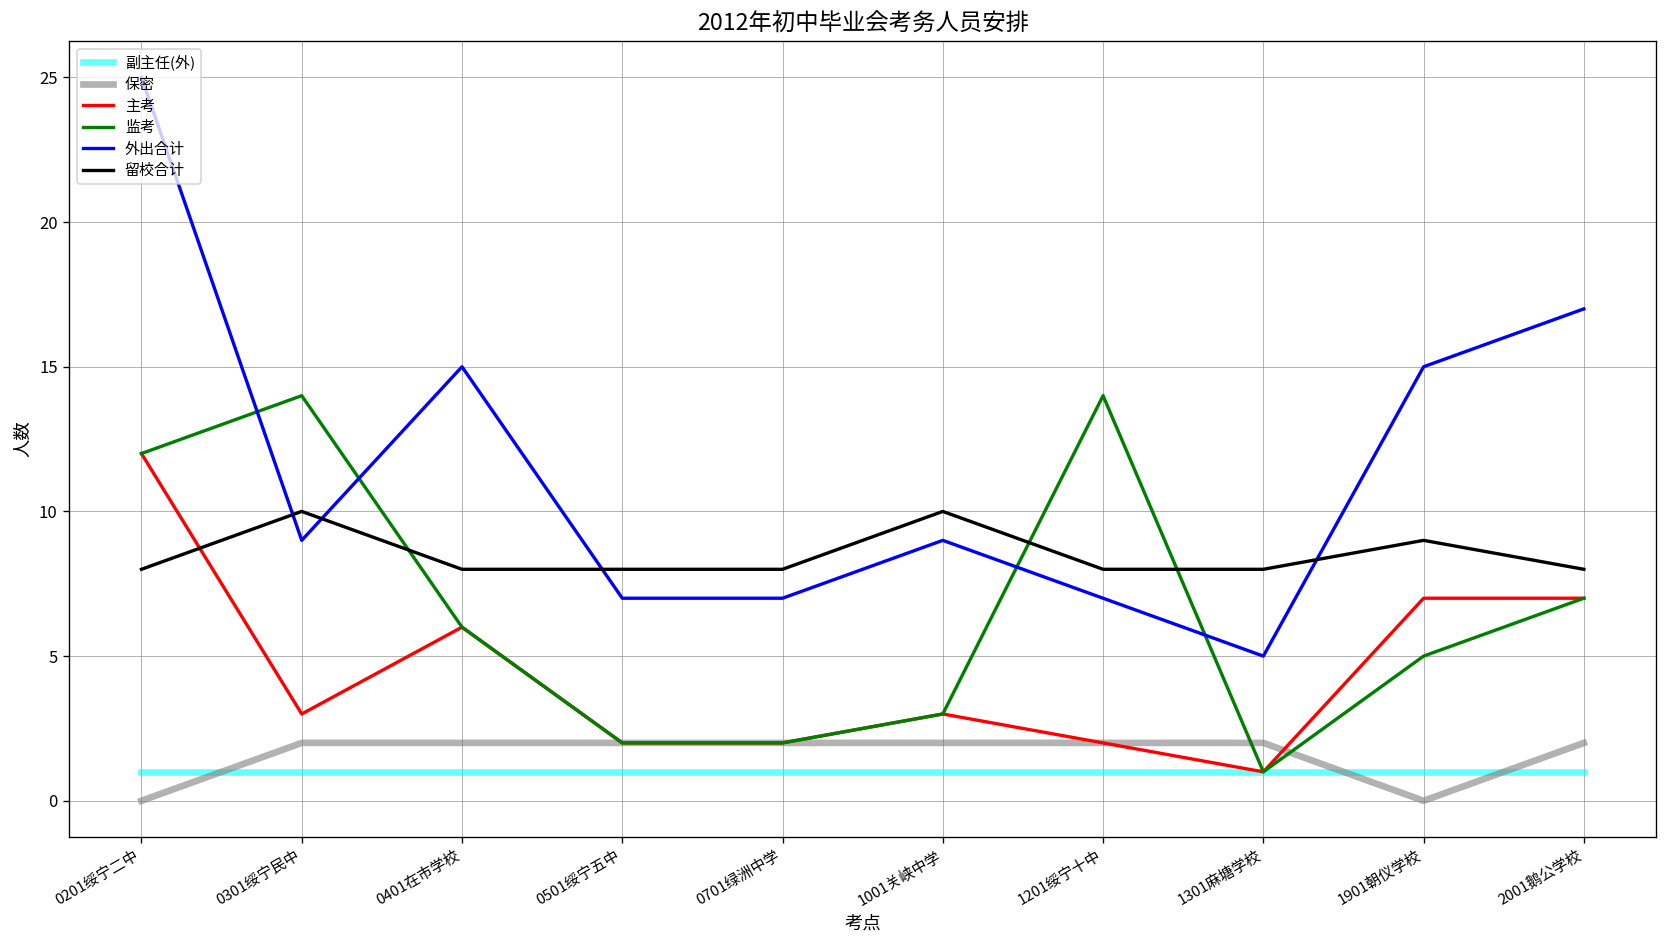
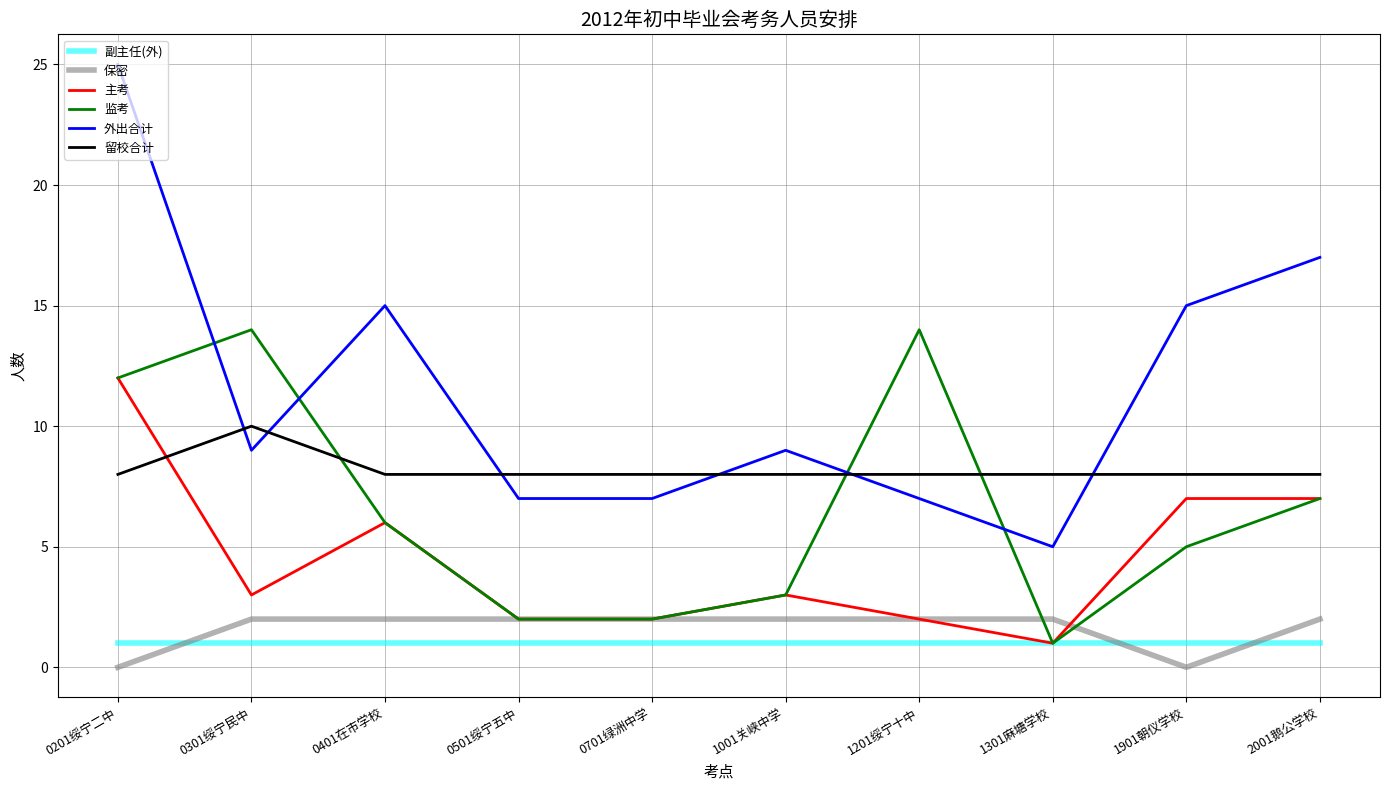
  {
    "副主任(外)": {
      "0201绥宁二中": 1,
      "0301绥宁民中": 1,
      "0401在市学校": 1,
      "0501绥宁五中": 1,
      "0701绿洲中学": 1,
      "1001关峡中学": 1,
      "1201绥宁十中": 1,
      "1901朝仪学校": 1,
      "2001鹅公学校": 1
    },
    "保密": {
      "0201绥宁二中": 0,
      "0301绥宁民中": 2,
      "0401在市学校": 2,
      "1001关峡中学": 2,
      "1301麻塘学校": 2,
      "1901朝仪学校": 0,
      "2001鹅公学校": 2
    },
    "主考": {
      "0301绥宁民中": 3,
      "1901朝仪学校": 7
    },
    "监考": {
      "0301绥宁民中": 14,
      "1201绥宁十中": 14,
      "1901朝仪学校": 5
    },
    "外出合计": {
      "0301绥宁民中": 9,
      "0401在市学校": 15,
      "0501绥宁五中": 7,
      "0701绿洲中学": 7,
      "1001关峡中学": 9,
      "1201绥宁十中": 7,
      "1301麻塘学校": 5,
      "1901朝仪学校": 15,
      "2001鹅公学校": 17
    },
    "留校合计": {
      "0201绥宁二中": 8,
      "0301绥宁民中": 10,
      "0401在市学校": 8,
      "0501绥宁五中": 8,
      "0701绿洲中学": 8,
-     "1001关峡中学": 10,
+     "1001关峡中学": 8,
      "1201绥宁十中": 8,
      "1301麻塘学校": 8,
-     "1901朝仪学校": 9,
+     "1901朝仪学校": 8,
      "2001鹅公学校": 8
    }
  }
